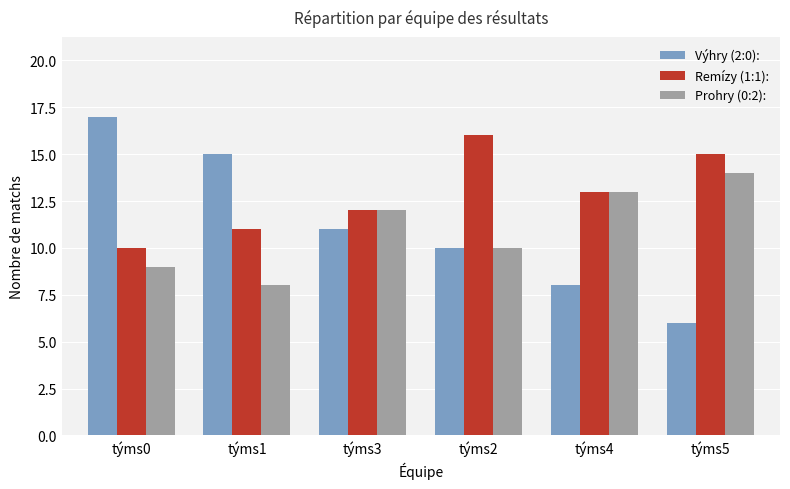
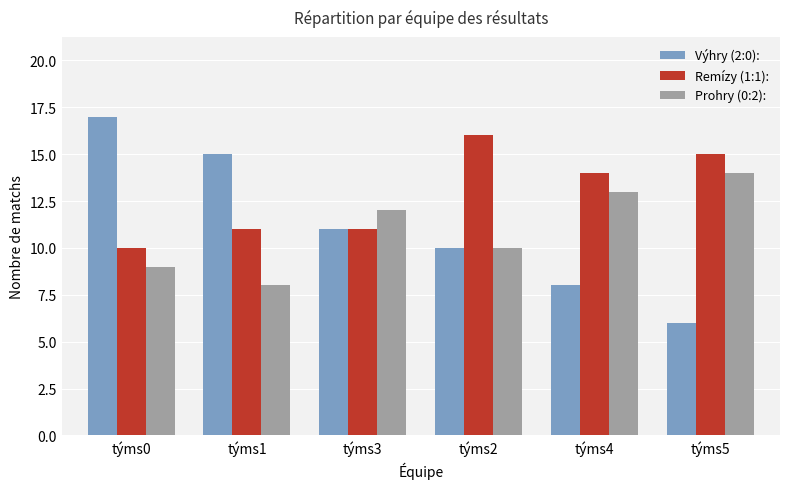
  {
    "Remízy (1:1):": {
      "týms0": 10,
      "týms1": 11,
-     "týms3": 12,
+     "týms3": 11,
      "týms2": 16,
-     "týms4": 13,
+     "týms4": 14,
      "týms5": 15
    }
  }
